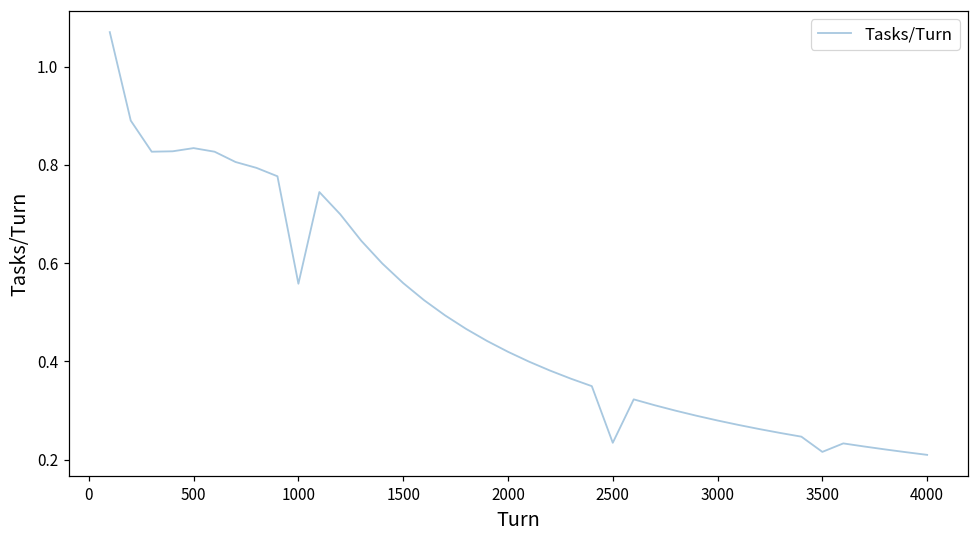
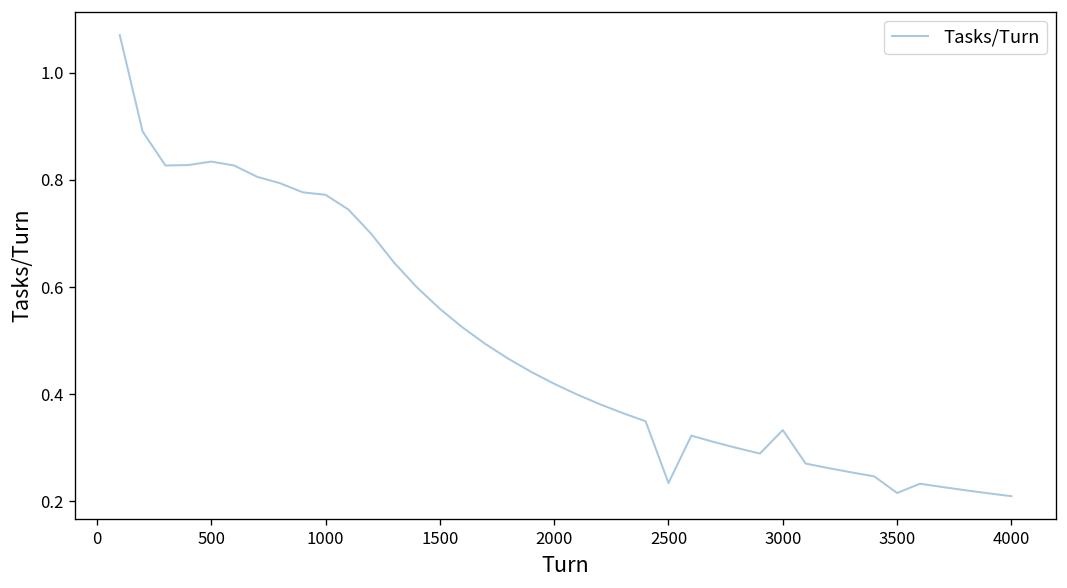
  {
    "500": 0.83,
-   "1000": 0.56,
+   "1000": 0.77,
    "1500": 0.56,
    "2000": 0.42,
    "2500": 0.23,
-   "3000": 0.28,
+   "3000": 0.33,
    "3500": 0.22,
    "4000": 0.21
  }
